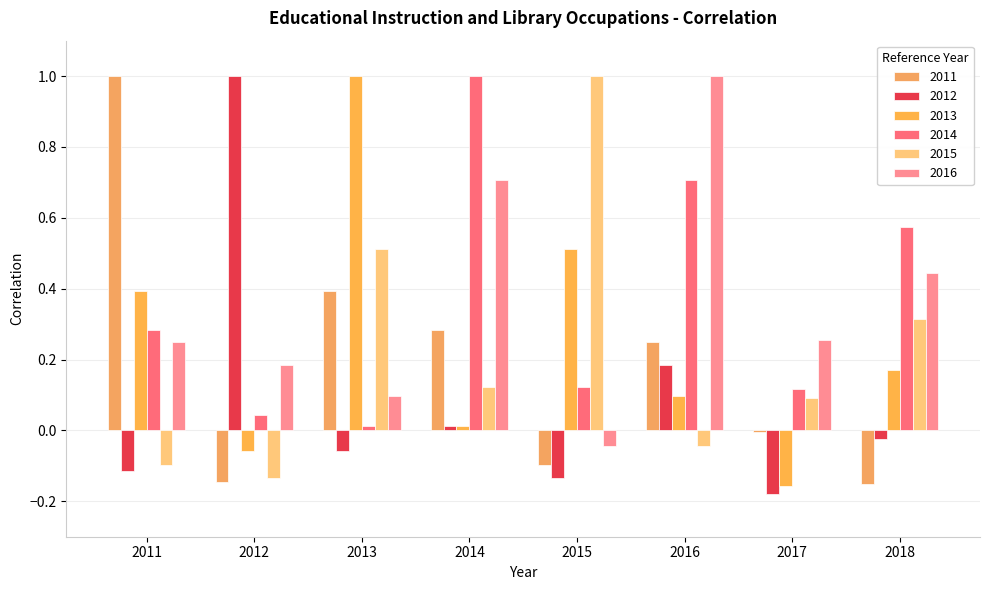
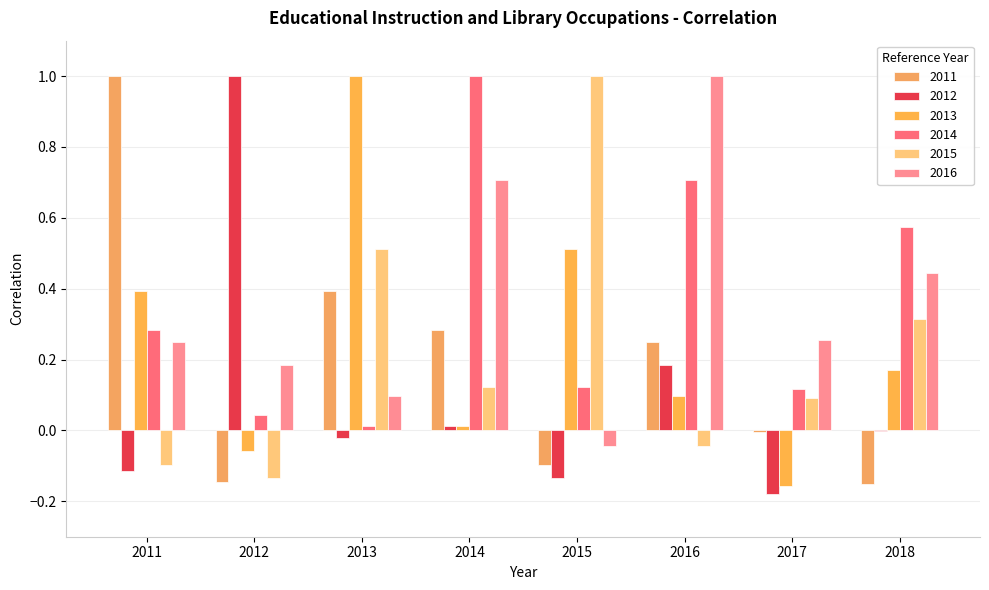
  {
    "2012": {
      "2011": -0.11,
      "2012": 1.00,
-     "2013": -0.06,
+     "2013": -0.02,
      "2014": 0.01,
      "2015": -0.13,
      "2016": 0.18,
      "2017": -0.18,
-     "2018": -0.02
+     "2018": 0.00
    }
  }
